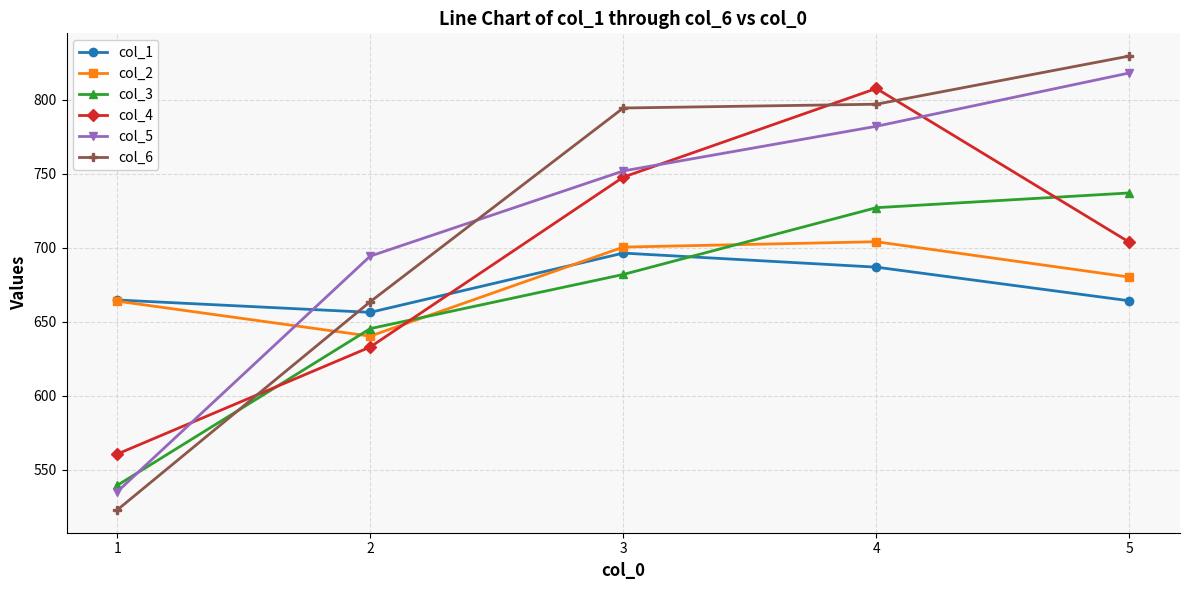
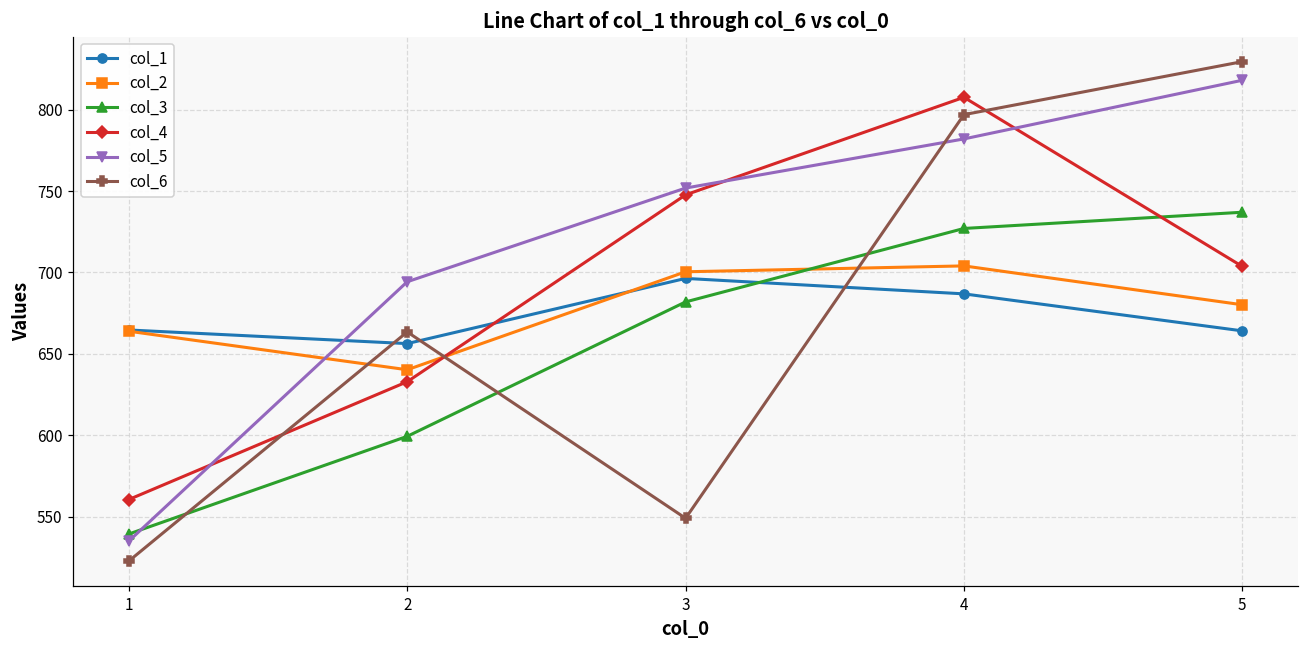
  {
    "col_1": {
      "2": 656,
      "3": 696,
      "4": 687,
      "5": 664
    },
    "col_2": {
      "2": 640,
      "3": 700,
      "4": 704,
      "5": 680
    },
    "col_3": {
      "1": 539,
-     "2": 645,
+     "2": 599,
      "3": 682,
      "4": 727,
      "5": 737
    },
    "col_4": {
      "1": 561,
      "2": 633,
      "3": 748,
      "4": 808,
      "5": 704
    },
    "col_5": {
      "1": 535,
      "2": 694,
      "3": 752,
      "4": 782,
      "5": 818
    },
    "col_6": {
      "1": 523,
      "2": 663,
-     "3": 794,
+     "3": 549,
      "4": 797,
      "5": 829
    }
  }
